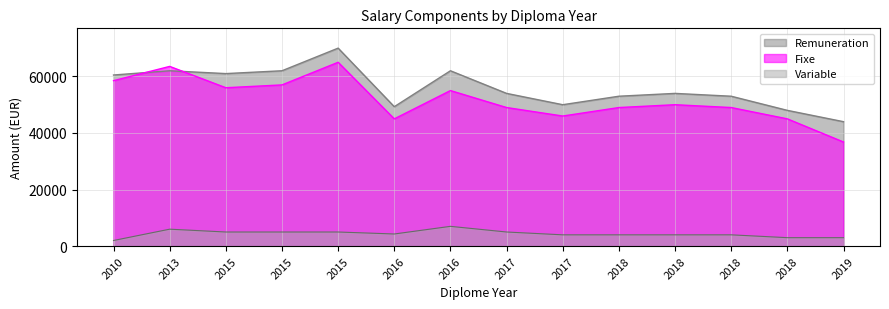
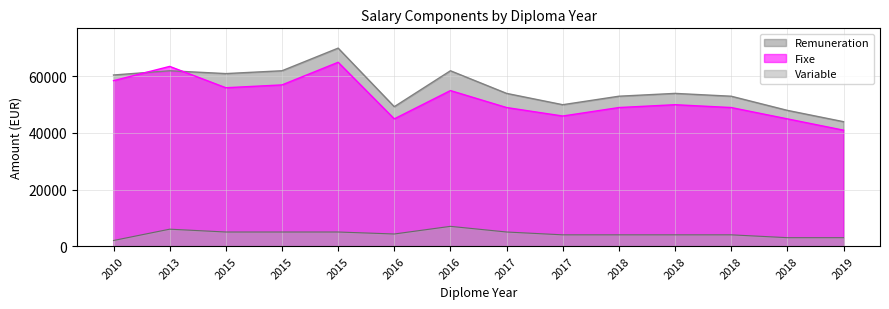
  {
    "Fixe": {
      "2010": 59000,
      "2013": 64000,
-     "2019": 37000
+     "2019": 41000
    }
  }
